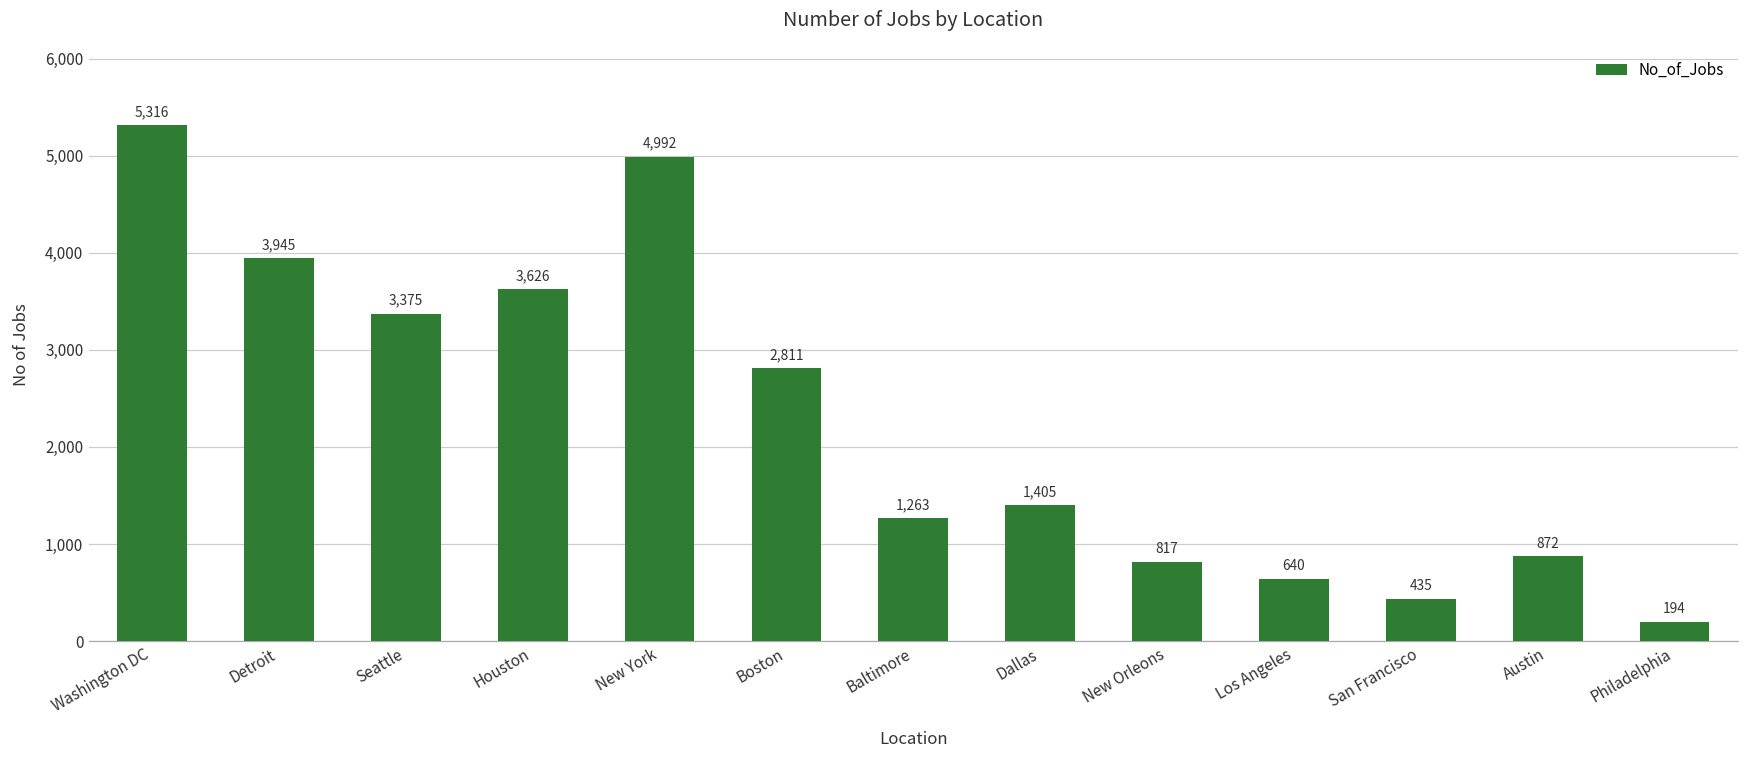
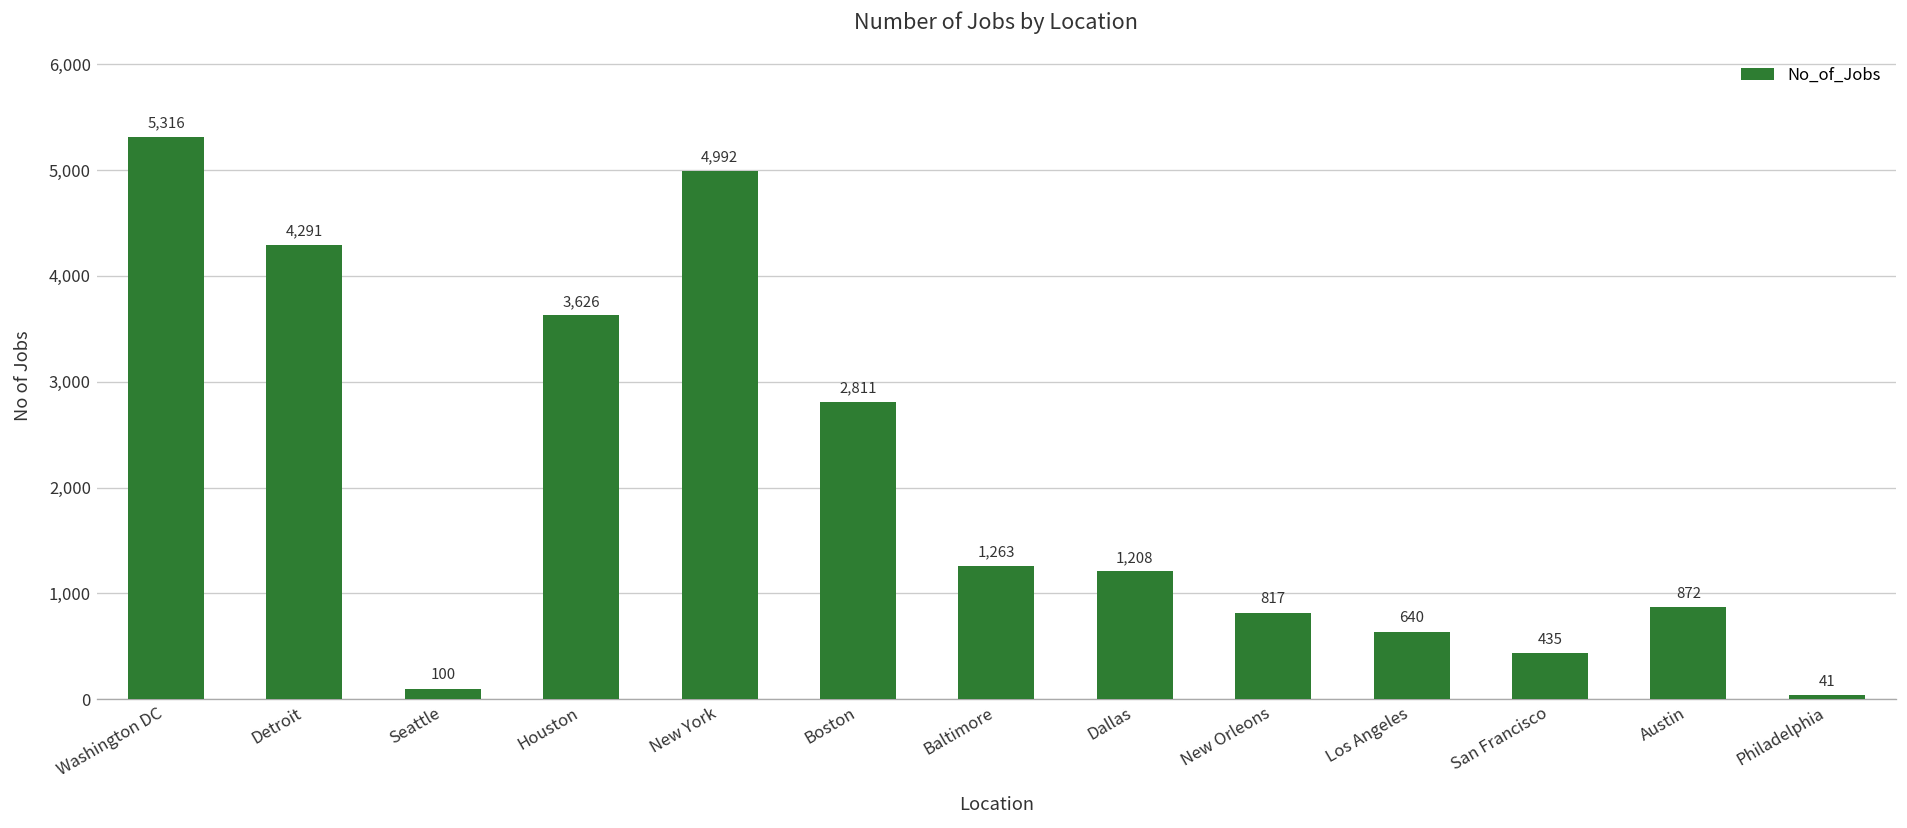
  {
    "Washington DC": "5,316",
-   "Detroit": "3,945",
-   "Seattle": "3,375",
+   "Detroit": "4,291",
+   "Seattle": "100",
    "Houston": "3,626",
    "New York": "4,992",
    "Boston": "2,811",
    "Baltimore": "1,263",
-   "Dallas": "1,405",
+   "Dallas": "1,208",
    "New Orleons": "817",
    "Los Angeles": "640",
    "San Francisco": "435",
    "Austin": "872",
-   "Philadelphia": "194"
+   "Philadelphia": "41"
  }
